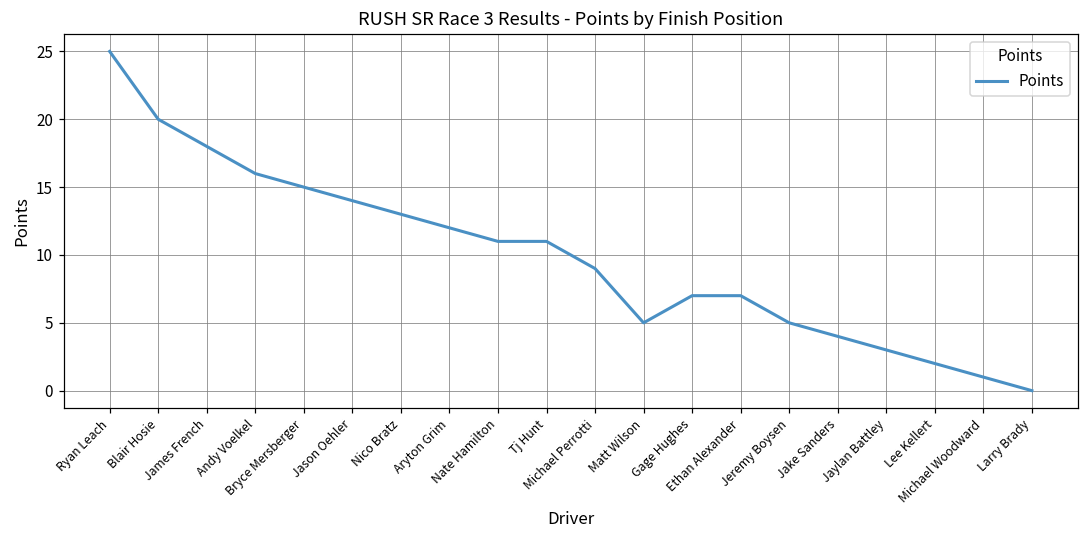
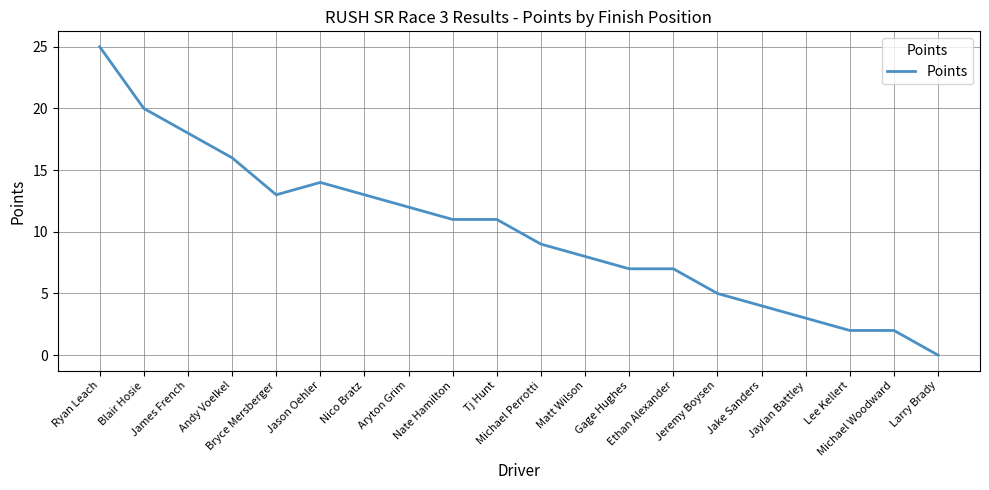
  {
    "Ryan Leach": 25,
    "Blair Hosie": 20,
    "James French": 18,
    "Andy Voelkel": 16,
-   "Bryce Mersberger": 15,
+   "Bryce Mersberger": 13,
    "Jason Oehler": 14,
    "Nico Bratz": 13,
    "Aryton Grim": 12,
    "Nate Hamilton": 11,
    "Tj Hunt": 11,
    "Michael Perrotti": 9,
-   "Matt Wilson": 5,
+   "Matt Wilson": 8,
    "Gage Hughes": 7,
    "Ethan Alexander": 7,
    "Jeremy Boysen": 5,
    "Jake Sanders": 4,
    "Jaylan Battley": 3,
    "Lee Kellert": 2,
-   "Michael Woodward": 1,
+   "Michael Woodward": 2,
    "Larry Brady": 0
  }
